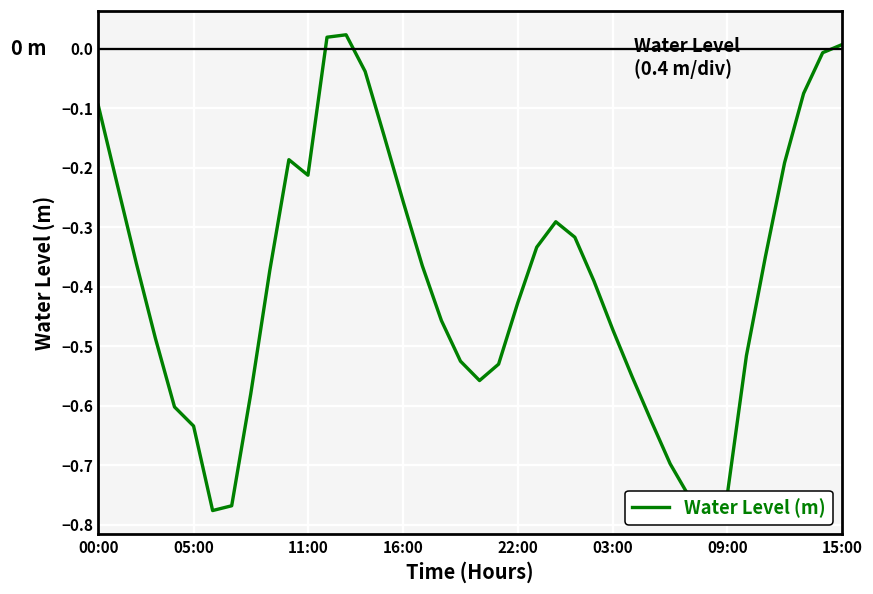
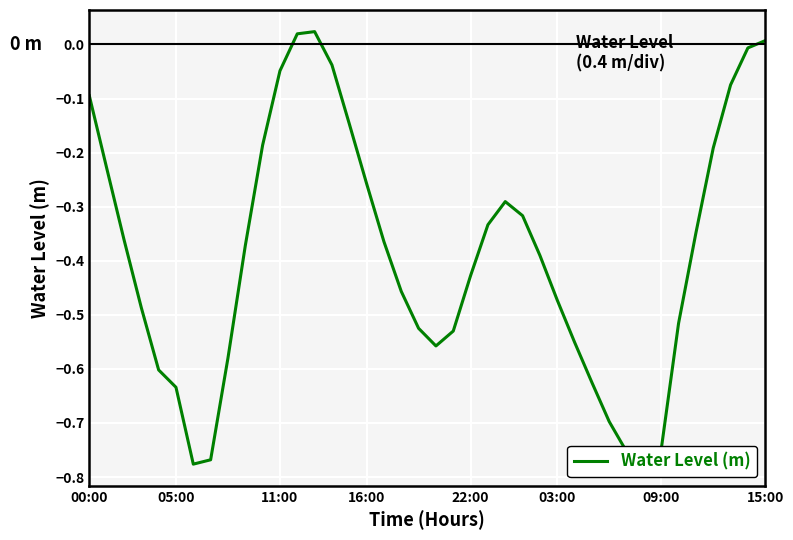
  {
    "00:00": -0.09,
    "05:00": -0.63,
-   "11:00": -0.21,
+   "11:00": -0.05,
    "16:00": -0.26,
    "22:00": -0.43,
    "03:00": -0.47,
    "15:00": 0.01
  }
